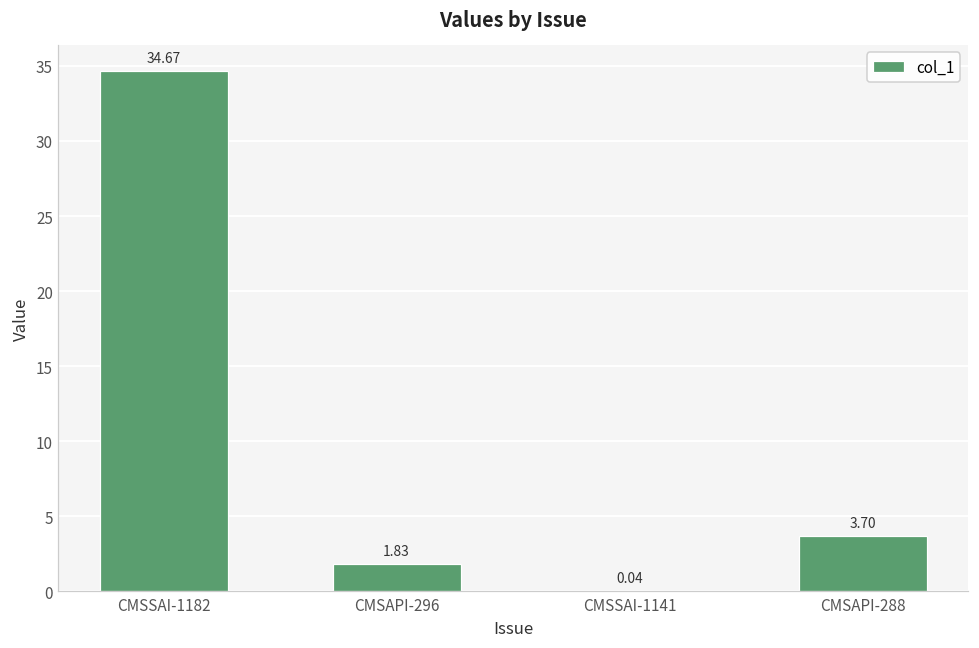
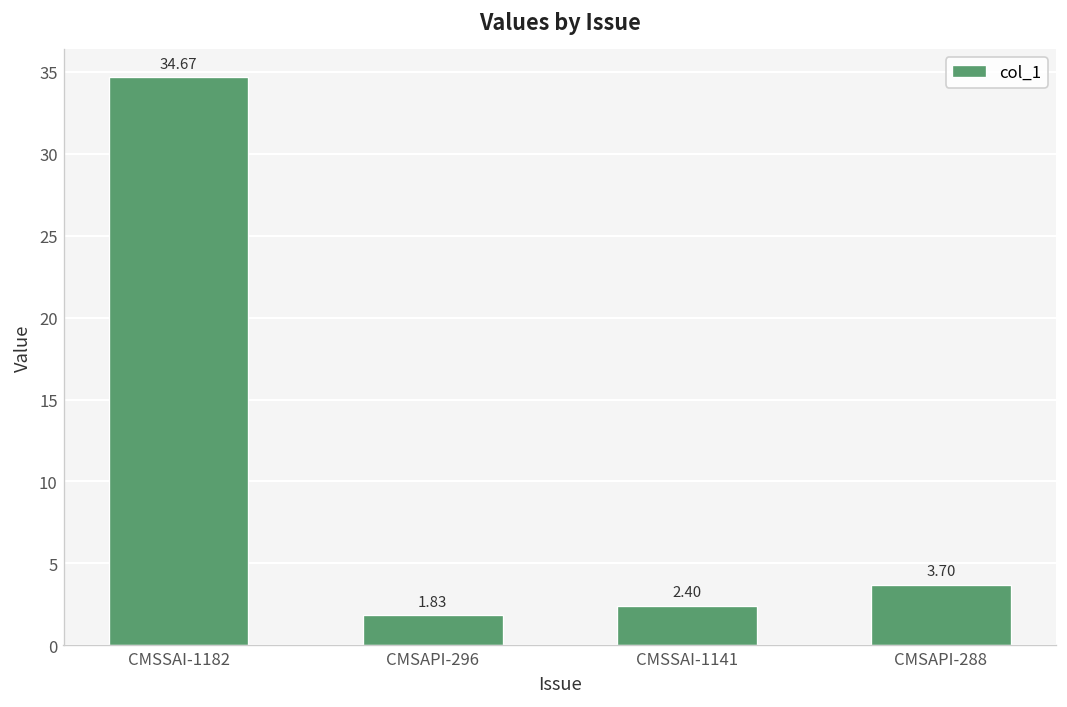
  {
    "CMSSAI-1182": 34.67,
    "CMSAPI-296": 1.83,
-   "CMSSAI-1141": 0.04,
+   "CMSSAI-1141": 2.40,
    "CMSAPI-288": 3.70
  }
